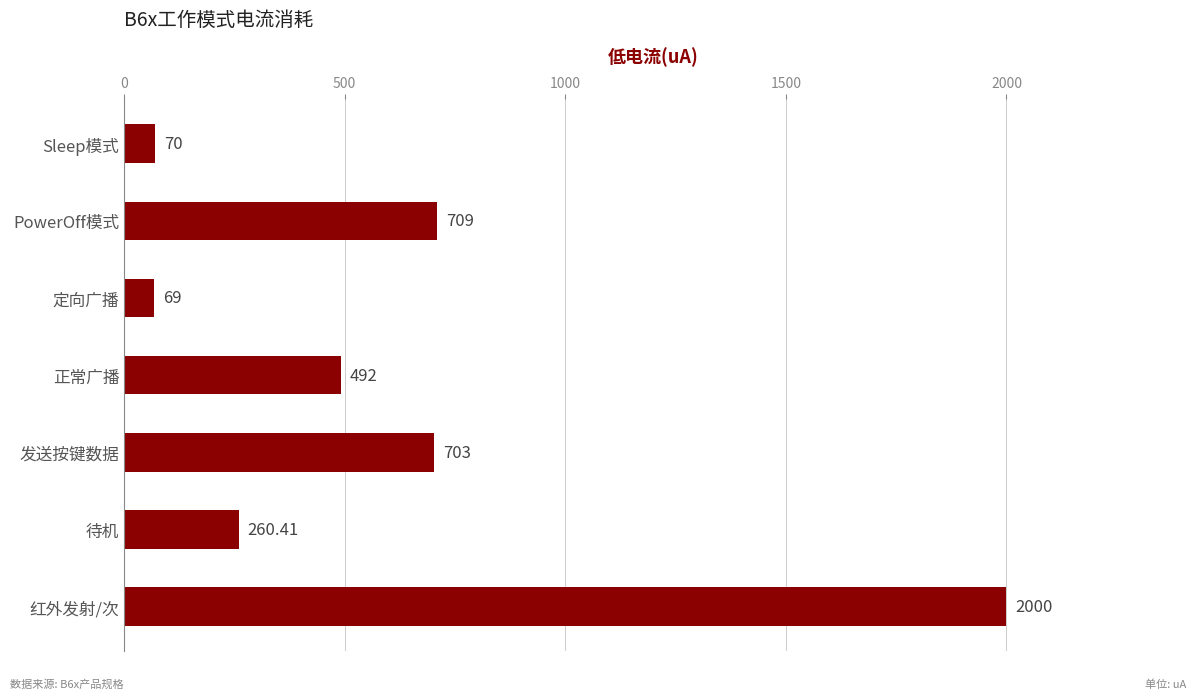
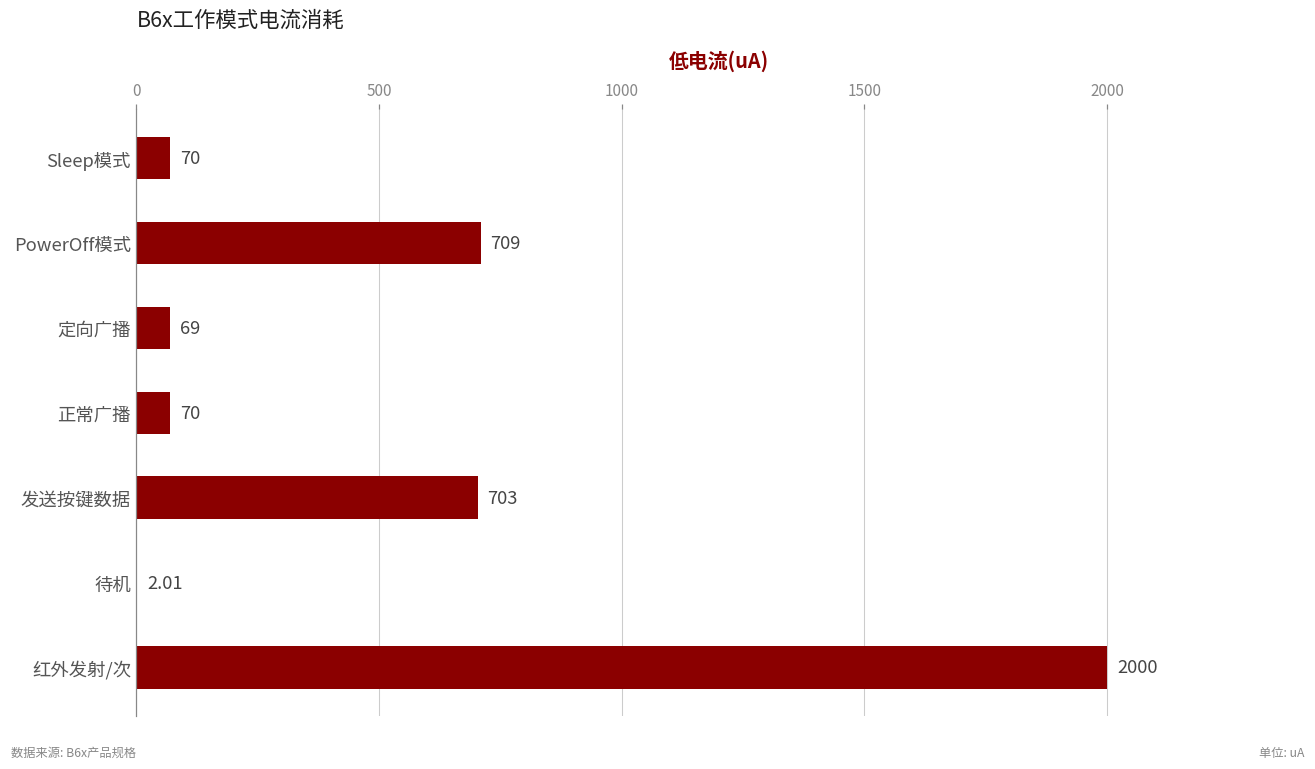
  {
    "Sleep模式": 70,
    "PowerOff模式": 709,
    "定向广播": 69,
-   "正常广播": 492,
+   "正常广播": 70,
    "发送按键数据": 703,
-   "待机": 260.41,
+   "待机": 2.01,
    "红外发射/次": 2000
  }
